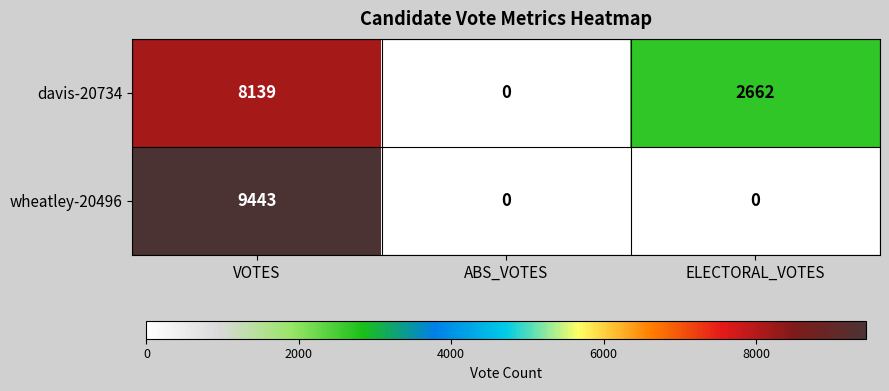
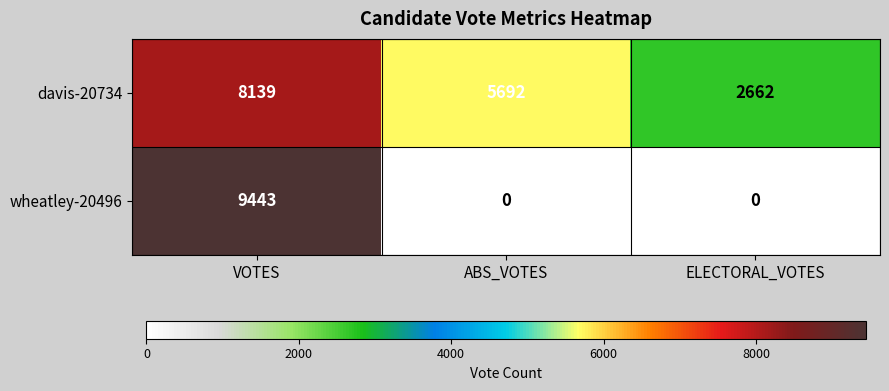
  {
    "davis-20734": {
      "VOTES": 8139,
-     "ABS_VOTES": 0,
+     "ABS_VOTES": 5692,
      "ELECTORAL_VOTES": 2662
    },
    "wheatley-20496": {
      "VOTES": 9443,
      "ABS_VOTES": 0,
      "ELECTORAL_VOTES": 0
    }
  }
